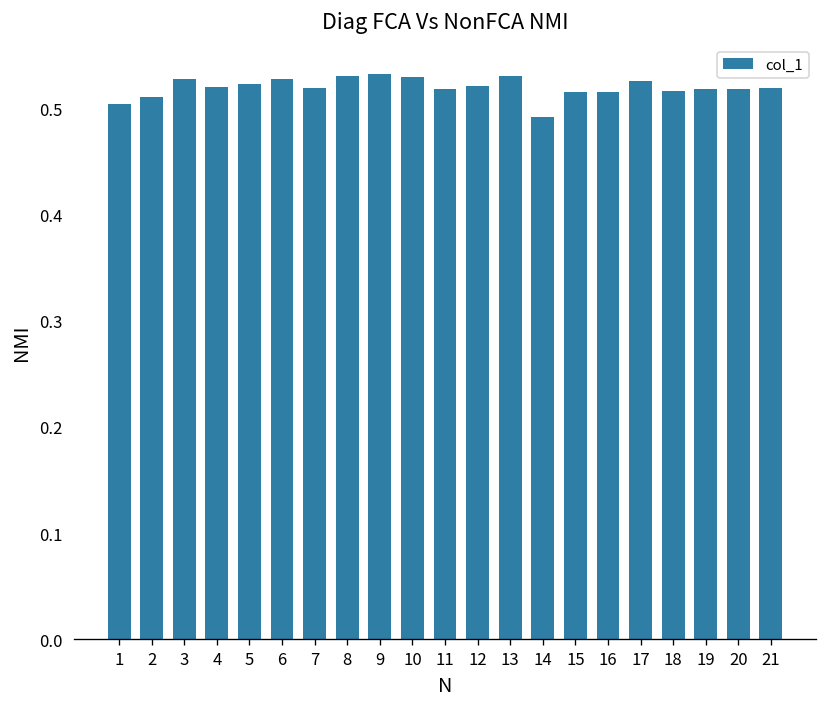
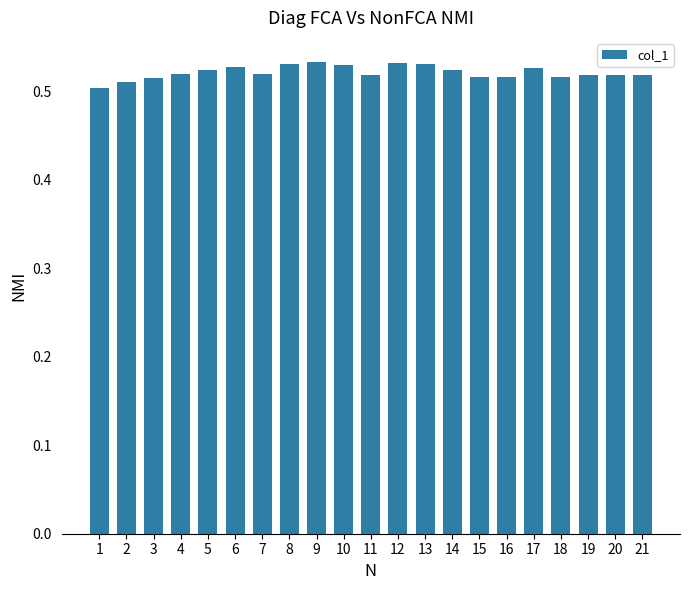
  {
    "1": 0.50,
    "2": 0.51,
-   "3": 0.53,
+   "3": 0.51,
    "4": 0.52,
    "5": 0.52,
    "6": 0.53,
    "7": 0.52,
    "8": 0.53,
    "9": 0.53,
    "10": 0.53,
    "11": 0.52,
-   "12": 0.52,
+   "12": 0.53,
    "13": 0.53,
-   "14": 0.49,
+   "14": 0.52,
    "15": 0.52,
    "16": 0.52,
    "17": 0.53,
    "18": 0.52,
    "19": 0.52,
    "20": 0.52,
    "21": 0.52
  }
